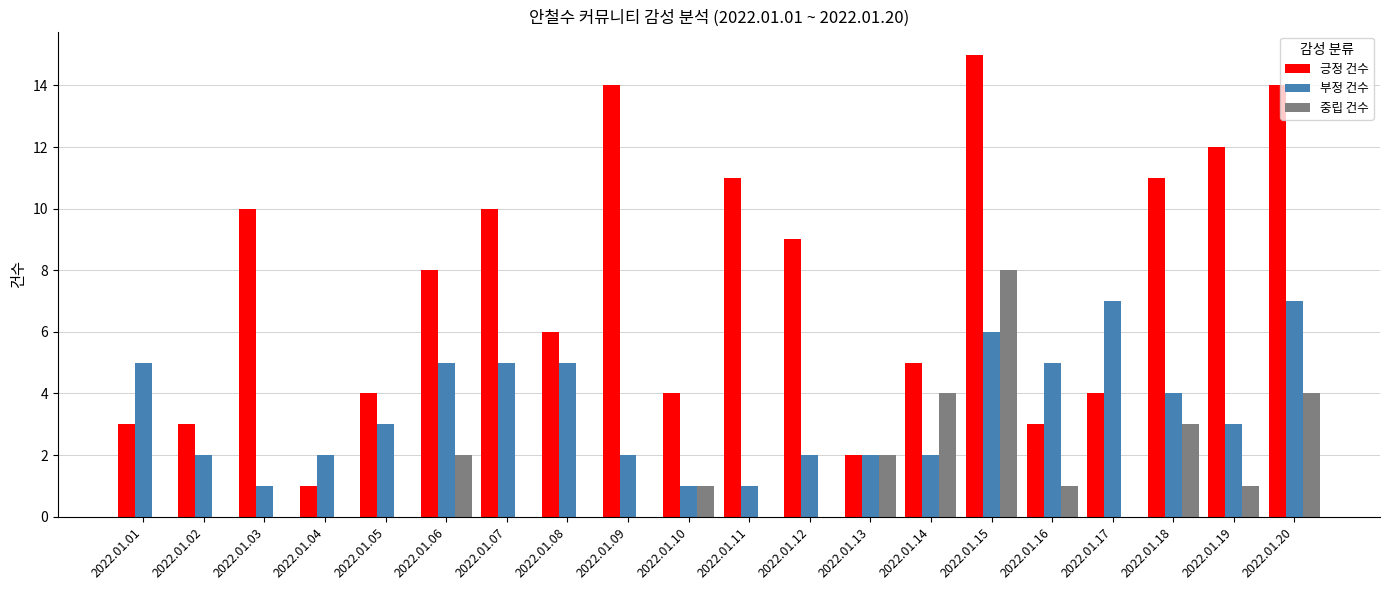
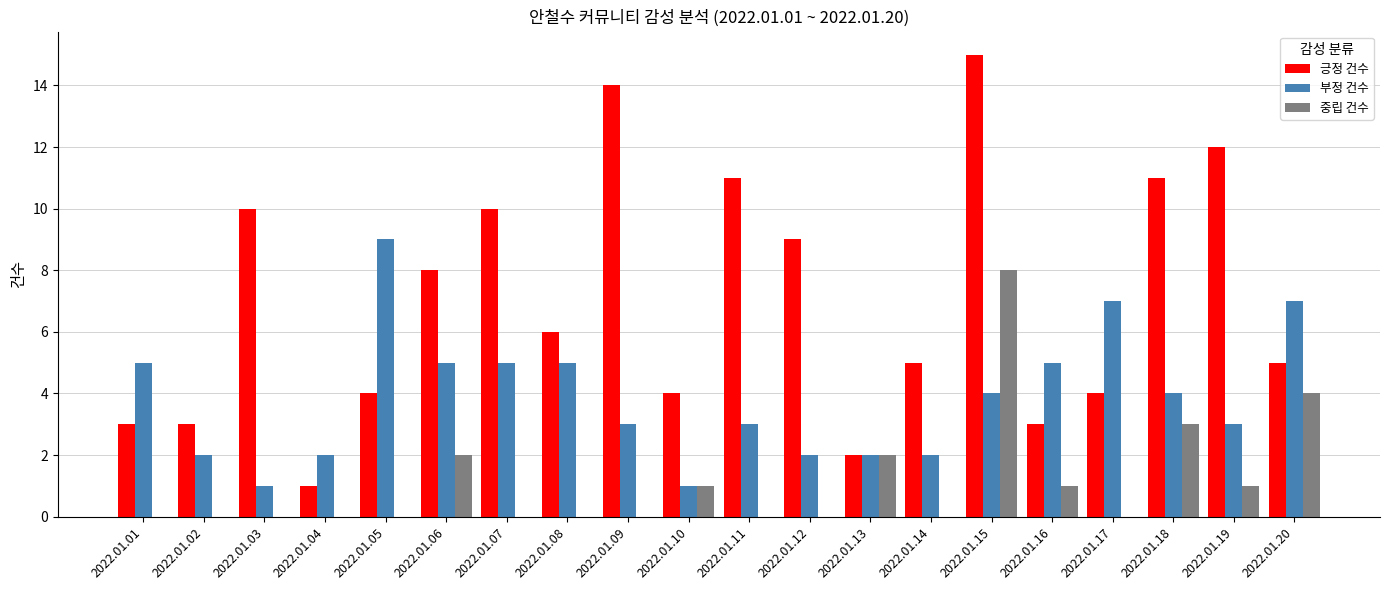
  {
    "긍정 건수": {
      "2022.01.01": 3,
      "2022.01.02": 3,
      "2022.01.03": 10,
      "2022.01.04": 1,
      "2022.01.05": 4,
      "2022.01.06": 8,
      "2022.01.07": 10,
      "2022.01.08": 6,
      "2022.01.09": 14,
      "2022.01.10": 4,
      "2022.01.11": 11,
      "2022.01.12": 9,
      "2022.01.13": 2,
      "2022.01.14": 5,
      "2022.01.15": 15,
      "2022.01.16": 3,
      "2022.01.17": 4,
      "2022.01.18": 11,
      "2022.01.19": 12,
-     "2022.01.20": 14
+     "2022.01.20": 5
    },
    "부정 건수": {
      "2022.01.01": 5,
      "2022.01.02": 2,
      "2022.01.03": 1,
      "2022.01.04": 2,
-     "2022.01.05": 3,
+     "2022.01.05": 9,
      "2022.01.06": 5,
      "2022.01.07": 5,
      "2022.01.08": 5,
-     "2022.01.09": 2,
+     "2022.01.09": 3,
      "2022.01.10": 1,
-     "2022.01.11": 1,
+     "2022.01.11": 3,
      "2022.01.12": 2,
      "2022.01.13": 2,
      "2022.01.14": 2,
-     "2022.01.15": 6,
+     "2022.01.15": 4,
      "2022.01.16": 5,
      "2022.01.17": 7,
      "2022.01.18": 4,
      "2022.01.19": 3,
      "2022.01.20": 7
    },
    "중립 건수": {
      "2022.01.01": 0,
      "2022.01.02": 0,
      "2022.01.03": 0,
      "2022.01.04": 0,
      "2022.01.05": 0,
      "2022.01.06": 2,
      "2022.01.07": 0,
      "2022.01.08": 0,
      "2022.01.09": 0,
      "2022.01.10": 1,
      "2022.01.11": 0,
      "2022.01.12": 0,
      "2022.01.13": 2,
-     "2022.01.14": 4,
+     "2022.01.14": 0,
      "2022.01.15": 8,
      "2022.01.16": 1,
      "2022.01.17": 0,
      "2022.01.18": 3,
      "2022.01.19": 1,
      "2022.01.20": 4
    }
  }
